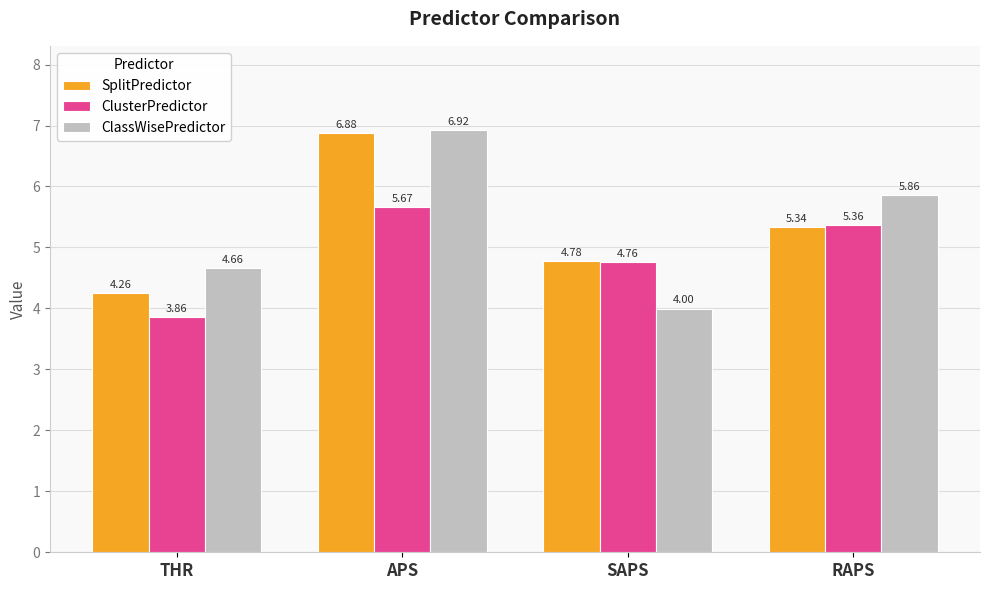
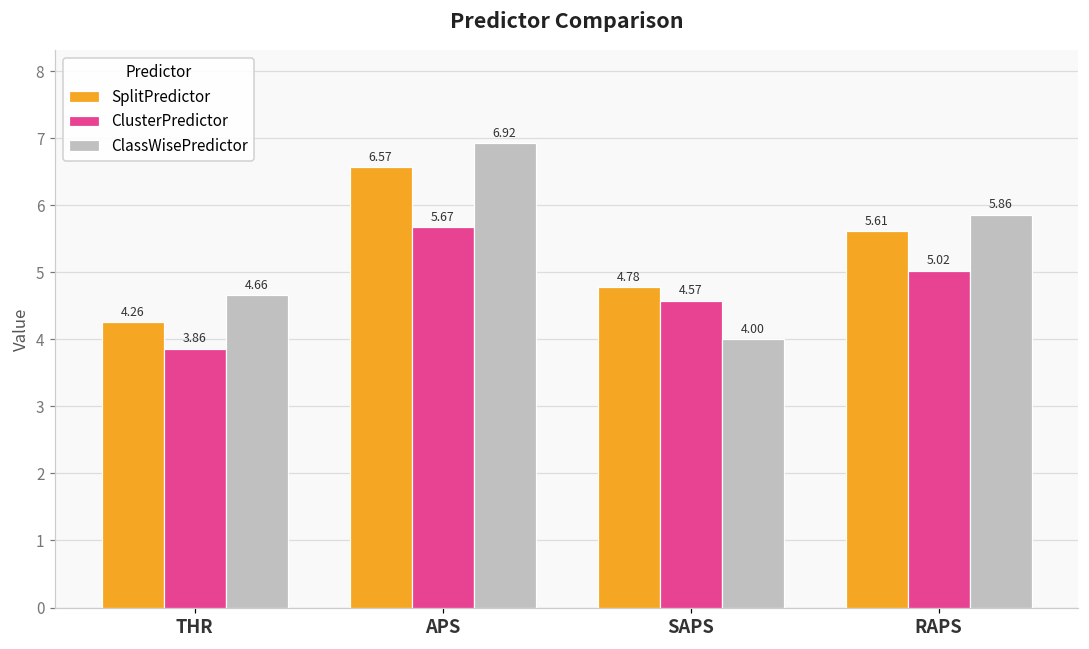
  {
    "SplitPredictor": {
      "THR": 4.26,
-     "APS": 6.88,
+     "APS": 6.57,
      "SAPS": 4.78,
-     "RAPS": 5.34
+     "RAPS": 5.61
    },
    "ClusterPredictor": {
      "THR": 3.86,
      "APS": 5.67,
-     "SAPS": 4.76,
-     "RAPS": 5.36
+     "SAPS": 4.57,
+     "RAPS": 5.02
    },
    "ClassWisePredictor": {
      "THR": 4.66,
      "APS": 6.92,
      "SAPS": 4.00,
      "RAPS": 5.86
    }
  }
